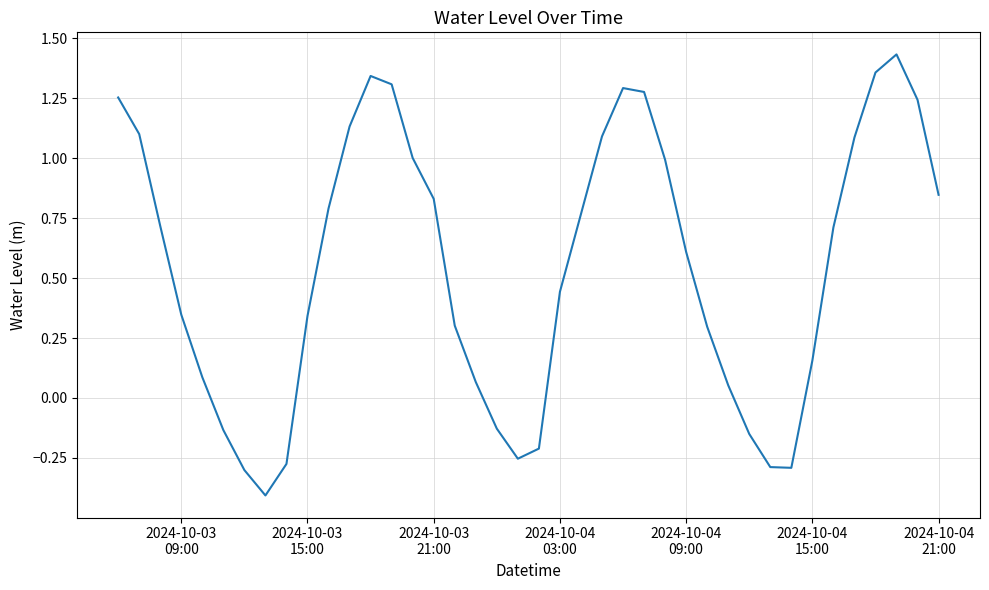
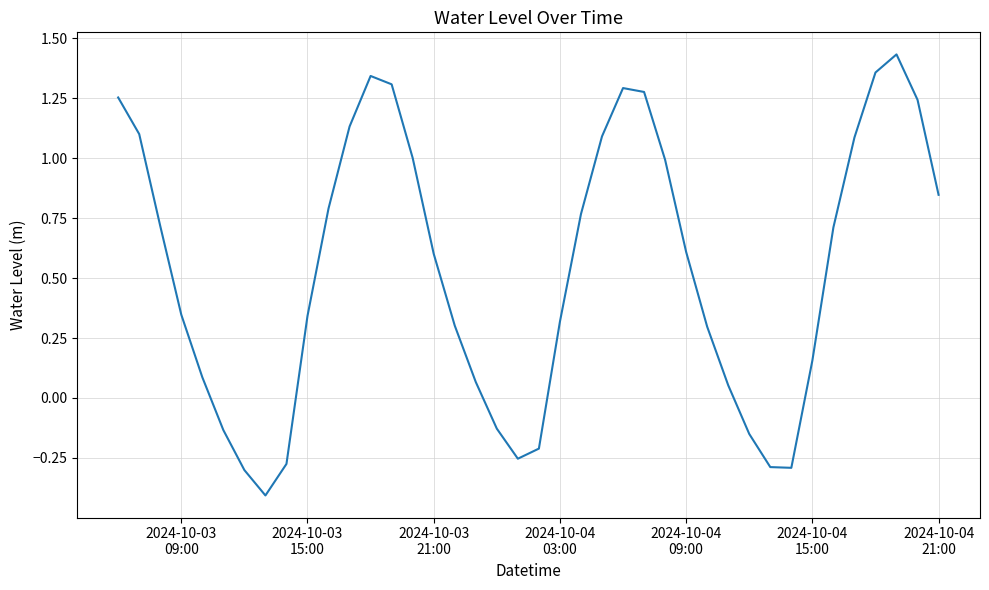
  {
    "2024-10-03 09:00": 0.35,
    "2024-10-03 15:00": 0.34,
-   "2024-10-03 21:00": 0.83,
-   "2024-10-04 03:00": 0.44,
+   "2024-10-03 21:00": 0.60,
+   "2024-10-04 03:00": 0.32,
    "2024-10-04 09:00": 0.61,
    "2024-10-04 15:00": 0.16,
    "2024-10-04 21:00": 0.85
  }
